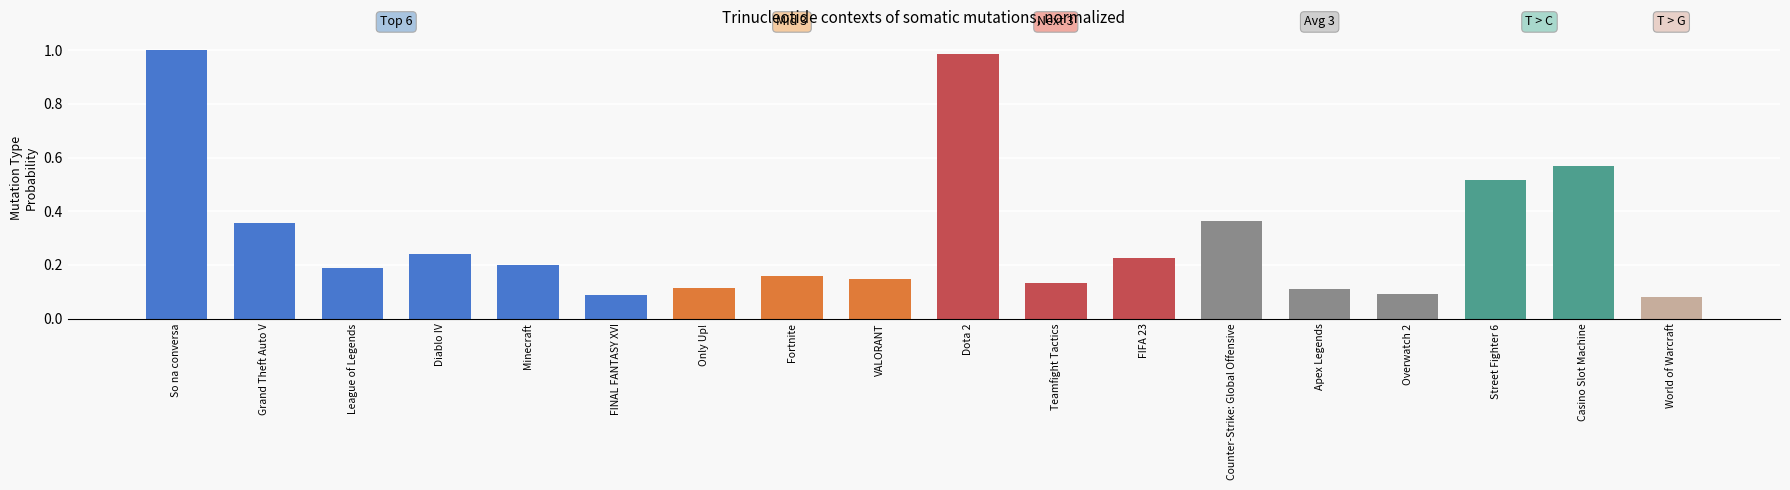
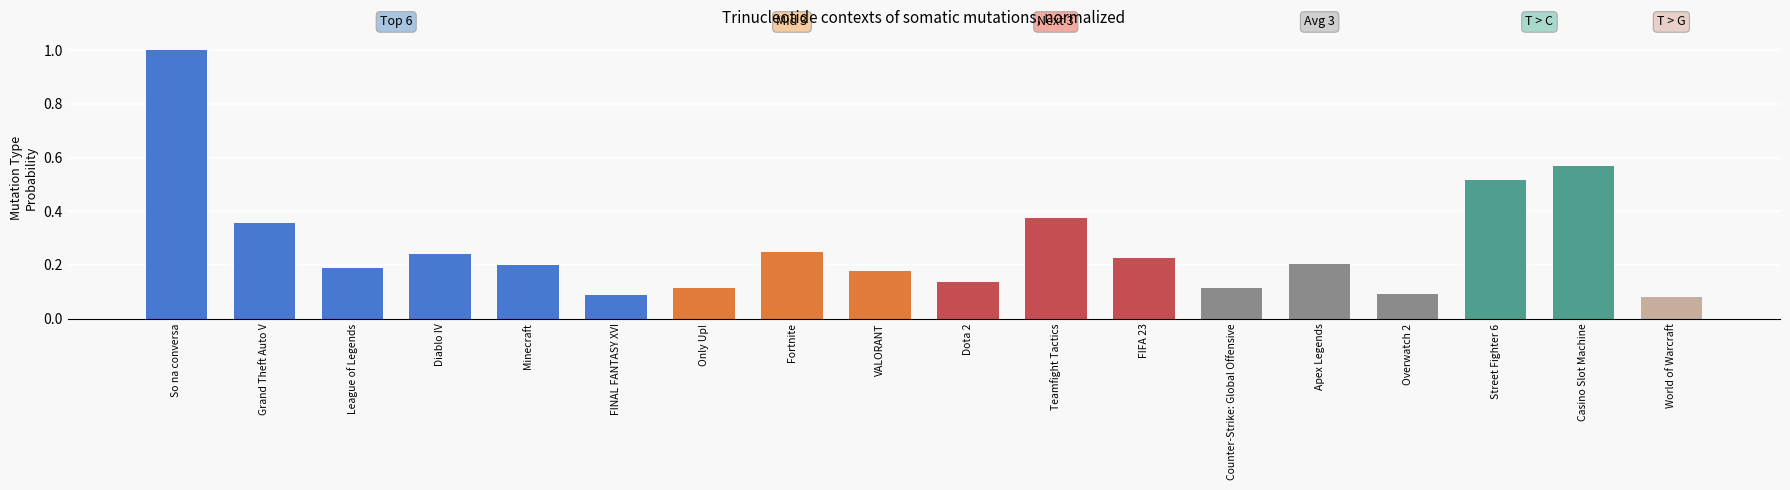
  {
    "So na conversa": 1.00,
    "Grand Theft Auto V": 0.36,
    "League of Legends": 0.19,
    "Diablo IV": 0.24,
    "Minecraft": 0.20,
    "FINAL FANTASY XVI": 0.09,
    "Only Up!": 0.11,
-   "Fortnite": 0.16,
-   "VALORANT": 0.15,
-   "Dota 2": 0.99,
-   "Teamfight Tactics": 0.13,
+   "Fortnite": 0.25,
+   "VALORANT": 0.18,
+   "Dota 2": 0.14,
+   "Teamfight Tactics": 0.37,
    "FIFA 23": 0.22,
-   "Counter-Strike: Global Offensive": 0.37,
-   "Apex Legends": 0.11,
+   "Counter-Strike: Global Offensive": 0.11,
+   "Apex Legends": 0.21,
    "Overwatch 2": 0.09,
    "Street Fighter 6": 0.52,
    "Casino Slot Machine": 0.57,
    "World of Warcraft": 0.08
  }
